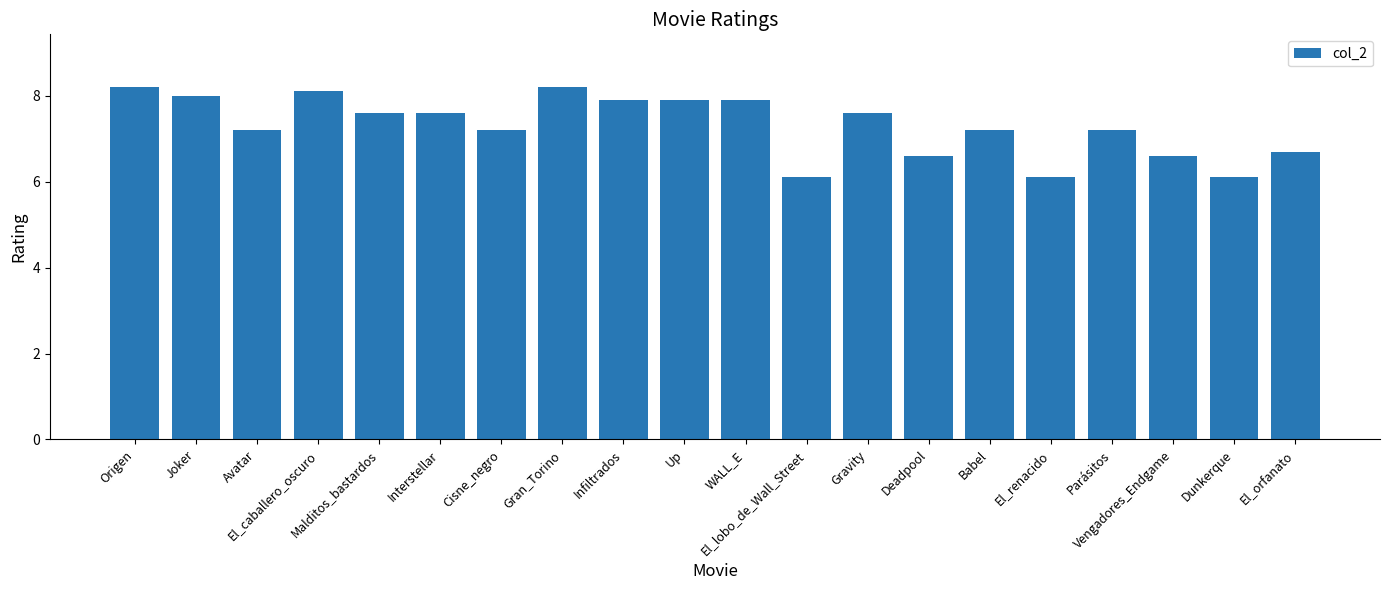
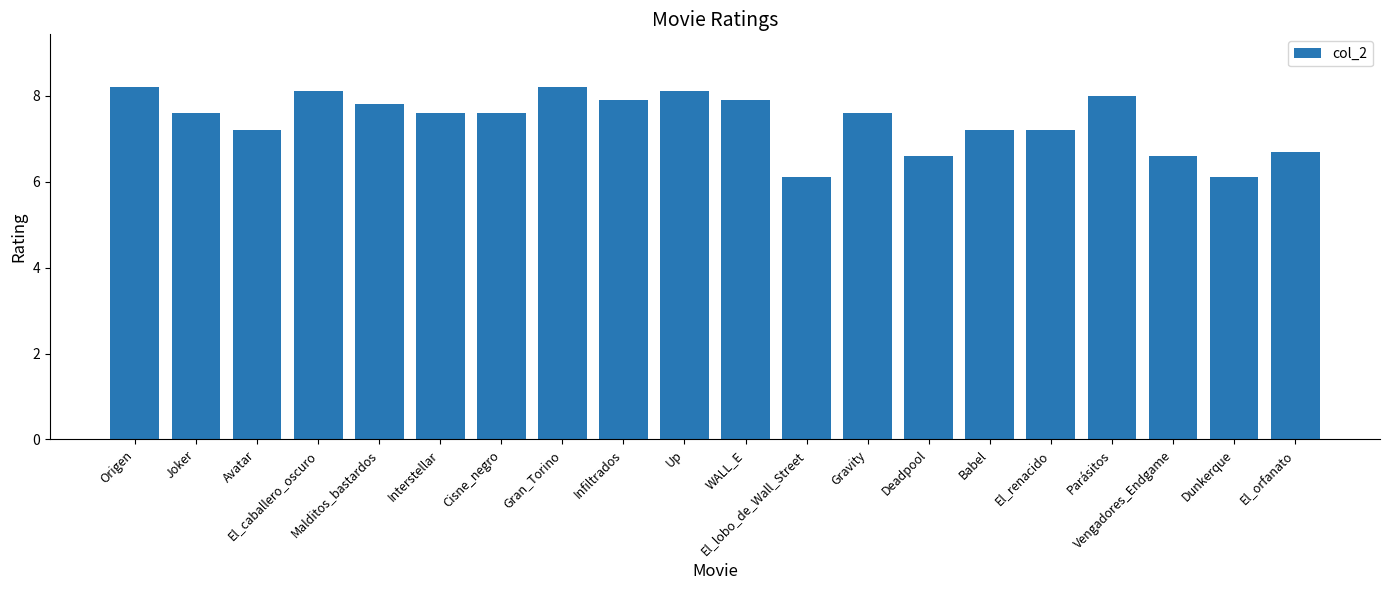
  {
    "Origen": 8.2,
-   "Joker": 8.0,
+   "Joker": 7.6,
    "Avatar": 7.2,
    "El_caballero_oscuro": 8.1,
-   "Malditos_bastardos": 7.6,
+   "Malditos_bastardos": 7.8,
    "Interstellar": 7.6,
-   "Cisne_negro": 7.2,
+   "Cisne_negro": 7.6,
    "Gran_Torino": 8.2,
    "Infiltrados": 7.9,
-   "Up": 7.9,
+   "Up": 8.1,
    "WALL_E": 7.9,
    "El_lobo_de_Wall_Street": 6.1,
    "Gravity": 7.6,
    "Deadpool": 6.6,
    "Babel": 7.2,
-   "El_renacido": 6.1,
-   "Parásitos": 7.2,
+   "El_renacido": 7.2,
+   "Parásitos": 8.0,
    "Vengadores_Endgame": 6.6,
    "Dunkerque": 6.1,
    "El_orfanato": 6.7
  }
